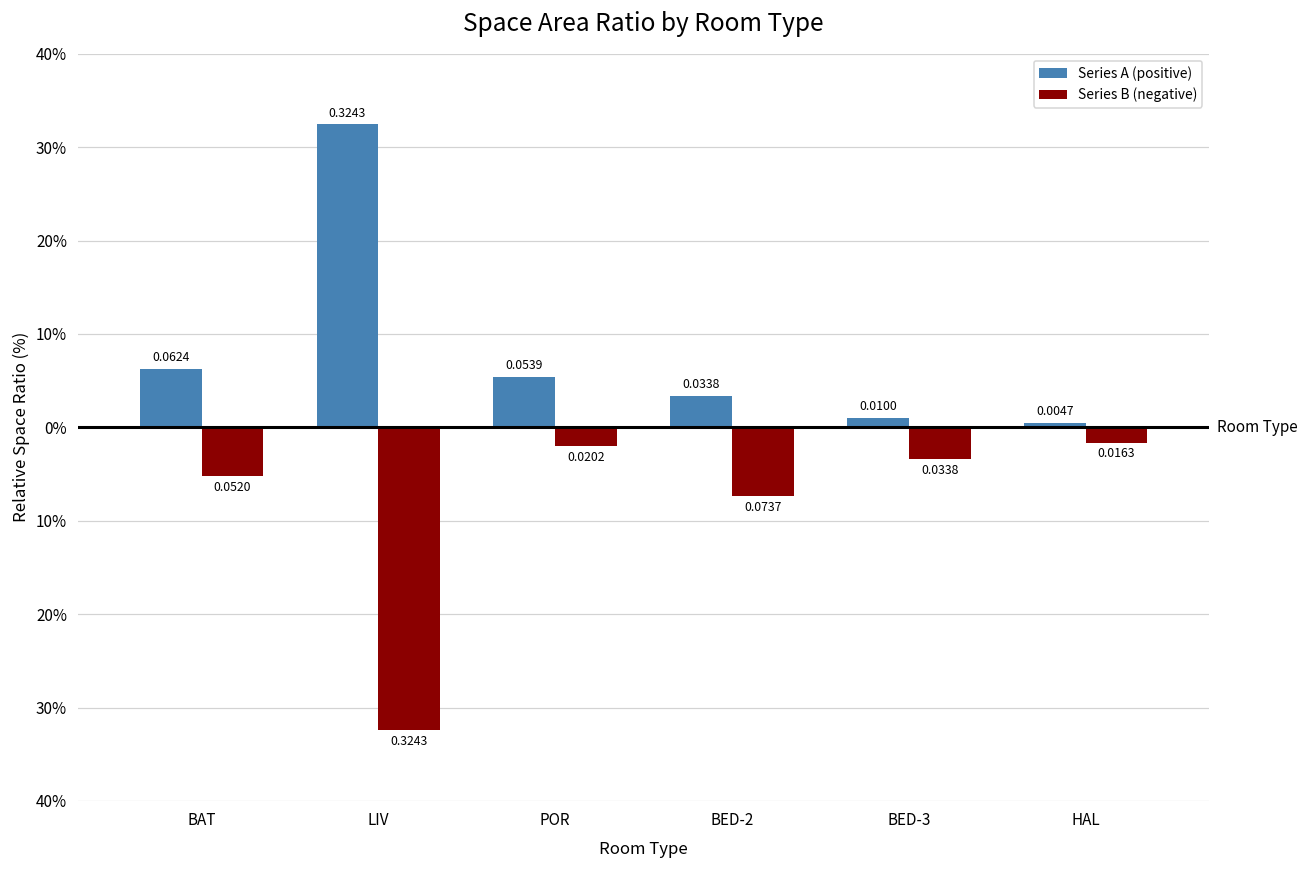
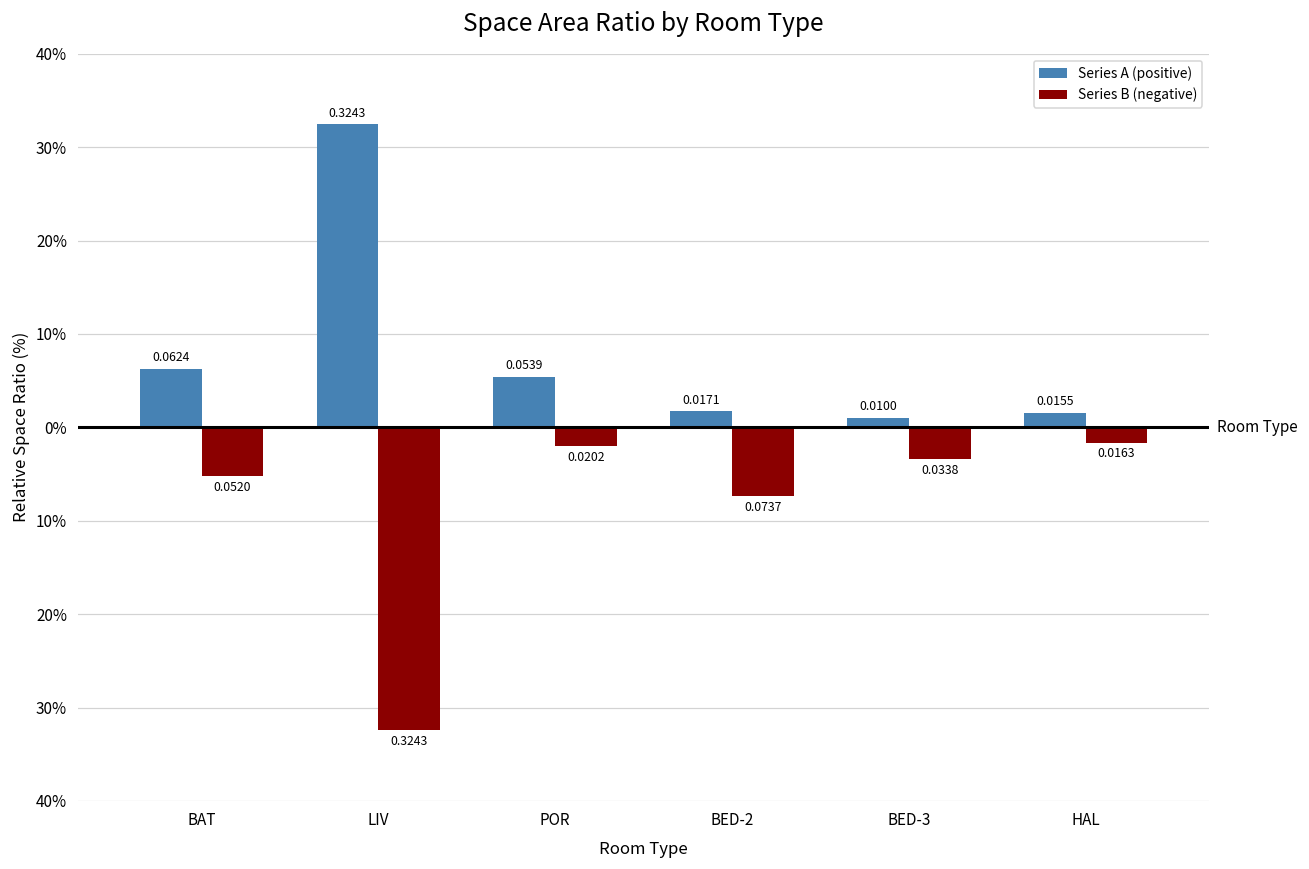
  {
    "Series A (positive)": {
      "BAT": 0.0624,
      "LIV": 0.3243,
      "POR": 0.0539,
-     "BED-2": 0.0338,
+     "BED-2": 0.0171,
      "BED-3": 0.0100,
-     "HAL": 0.0047
+     "HAL": 0.0155
    }
  }
